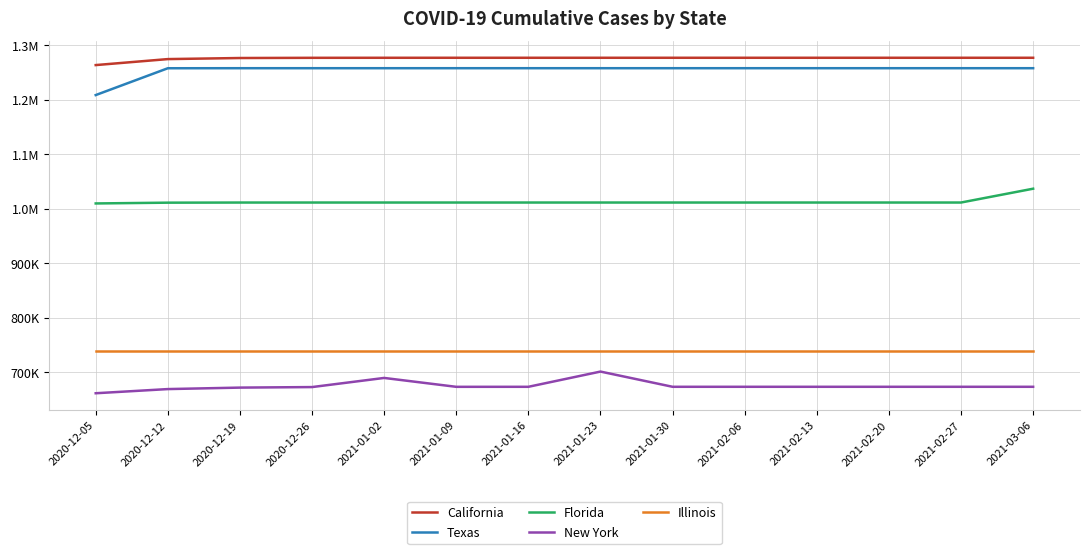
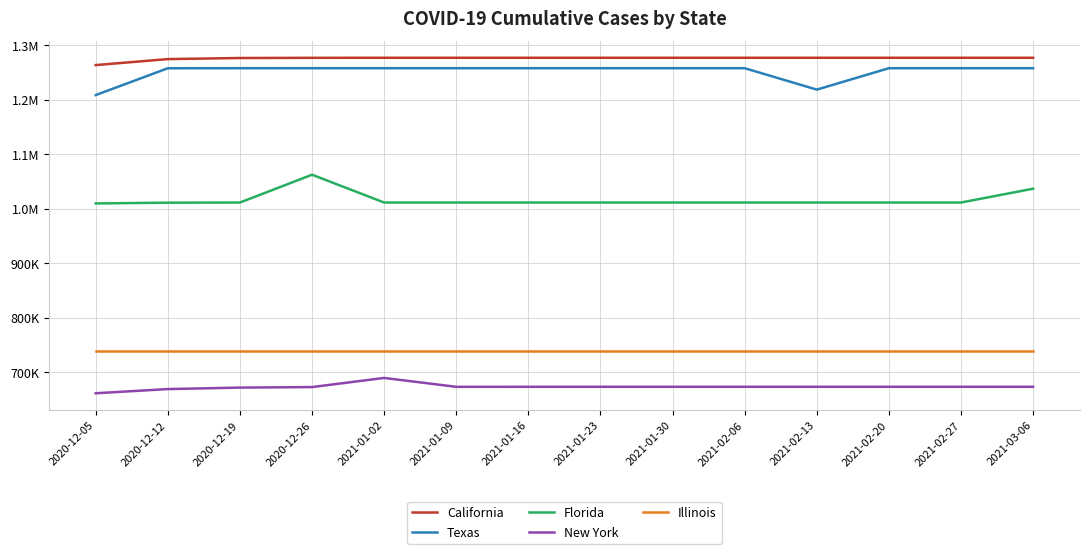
  {
    "California": {
      "2020-12-05": 1260000,
      "2020-12-12": 1270000,
      "2020-12-19": 1280000,
      "2020-12-26": 1280000,
      "2021-01-02": 1280000,
      "2021-01-09": 1280000,
      "2021-01-16": 1280000,
      "2021-01-23": 1280000,
      "2021-01-30": 1280000,
      "2021-02-06": 1280000,
      "2021-02-13": 1280000,
      "2021-02-20": 1280000,
      "2021-02-27": 1280000,
      "2021-03-06": 1280000
    },
    "Texas": {
      "2020-12-05": 1210000,
      "2020-12-12": 1260000,
      "2020-12-19": 1260000,
      "2020-12-26": 1260000,
      "2021-01-02": 1260000,
      "2021-01-09": 1260000,
      "2021-01-16": 1260000,
      "2021-01-23": 1260000,
      "2021-01-30": 1260000,
      "2021-02-06": 1260000,
-     "2021-02-13": 1260000,
+     "2021-02-13": 1220000,
      "2021-02-20": 1260000,
      "2021-02-27": 1260000,
      "2021-03-06": 1260000
    },
    "Florida": {
      "2020-12-05": 1010000,
      "2020-12-12": 1010000,
      "2020-12-19": 1010000,
-     "2020-12-26": 1010000,
+     "2020-12-26": 1060000,
      "2021-01-02": 1010000,
      "2021-01-09": 1010000,
      "2021-01-16": 1010000,
      "2021-01-23": 1010000,
      "2021-01-30": 1010000,
      "2021-02-06": 1010000,
      "2021-02-13": 1010000,
      "2021-02-20": 1010000,
      "2021-02-27": 1010000,
      "2021-03-06": 1040000
    },
    "New York": {
      "2020-12-05": 660000,
      "2020-12-12": 670000,
      "2020-12-19": 670000,
      "2020-12-26": 670000,
      "2021-01-02": 690000,
      "2021-01-09": 670000,
      "2021-01-16": 670000,
-     "2021-01-23": 700000,
+     "2021-01-23": 670000,
      "2021-01-30": 670000,
      "2021-02-06": 670000,
      "2021-02-13": 670000,
      "2021-02-20": 670000,
      "2021-02-27": 670000,
      "2021-03-06": 670000
    },
    "Illinois": {
      "2020-12-05": 740000,
      "2020-12-12": 740000,
      "2020-12-19": 740000,
      "2020-12-26": 740000,
      "2021-01-02": 740000,
      "2021-01-09": 740000,
      "2021-01-16": 740000,
      "2021-01-23": 740000,
      "2021-01-30": 740000,
      "2021-02-06": 740000,
      "2021-02-13": 740000,
      "2021-02-20": 740000,
      "2021-02-27": 740000,
      "2021-03-06": 740000
    }
  }
